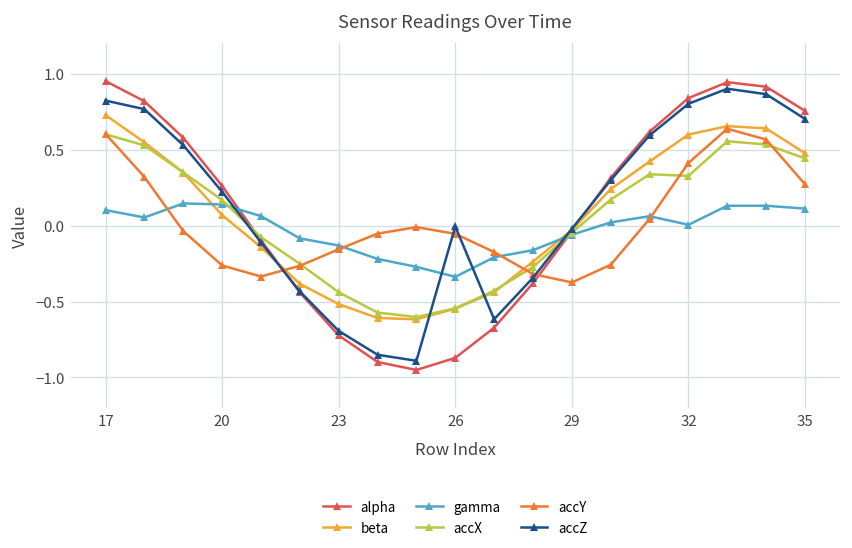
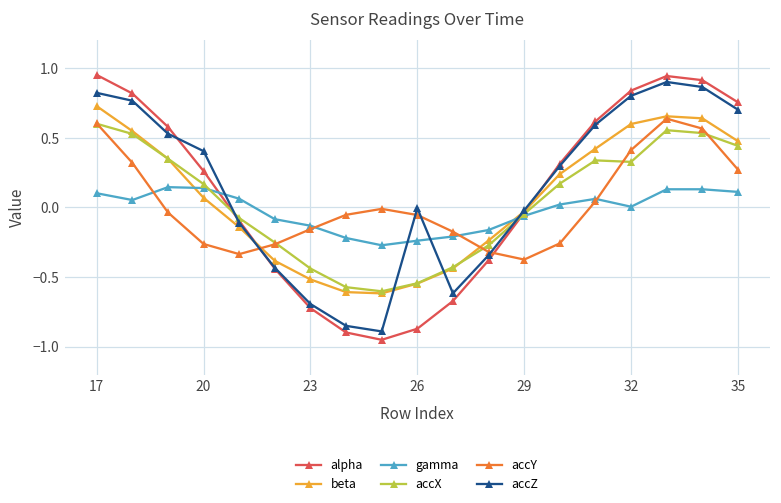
  {
    "gamma": {
      "17": 0.10,
      "20": 0.14,
      "23": -0.13,
-     "26": -0.34,
+     "26": -0.24,
      "32": 0.01,
      "35": 0.11
    },
    "accX": {
      "20": 0.17,
      "23": -0.44,
      "32": 0.33,
      "35": 0.44
    },
    "accZ": {
      "17": 0.82,
-     "20": 0.22,
+     "20": 0.40,
      "23": -0.69,
      "26": -0.01,
      "32": 0.80,
      "35": 0.70
    }
  }
